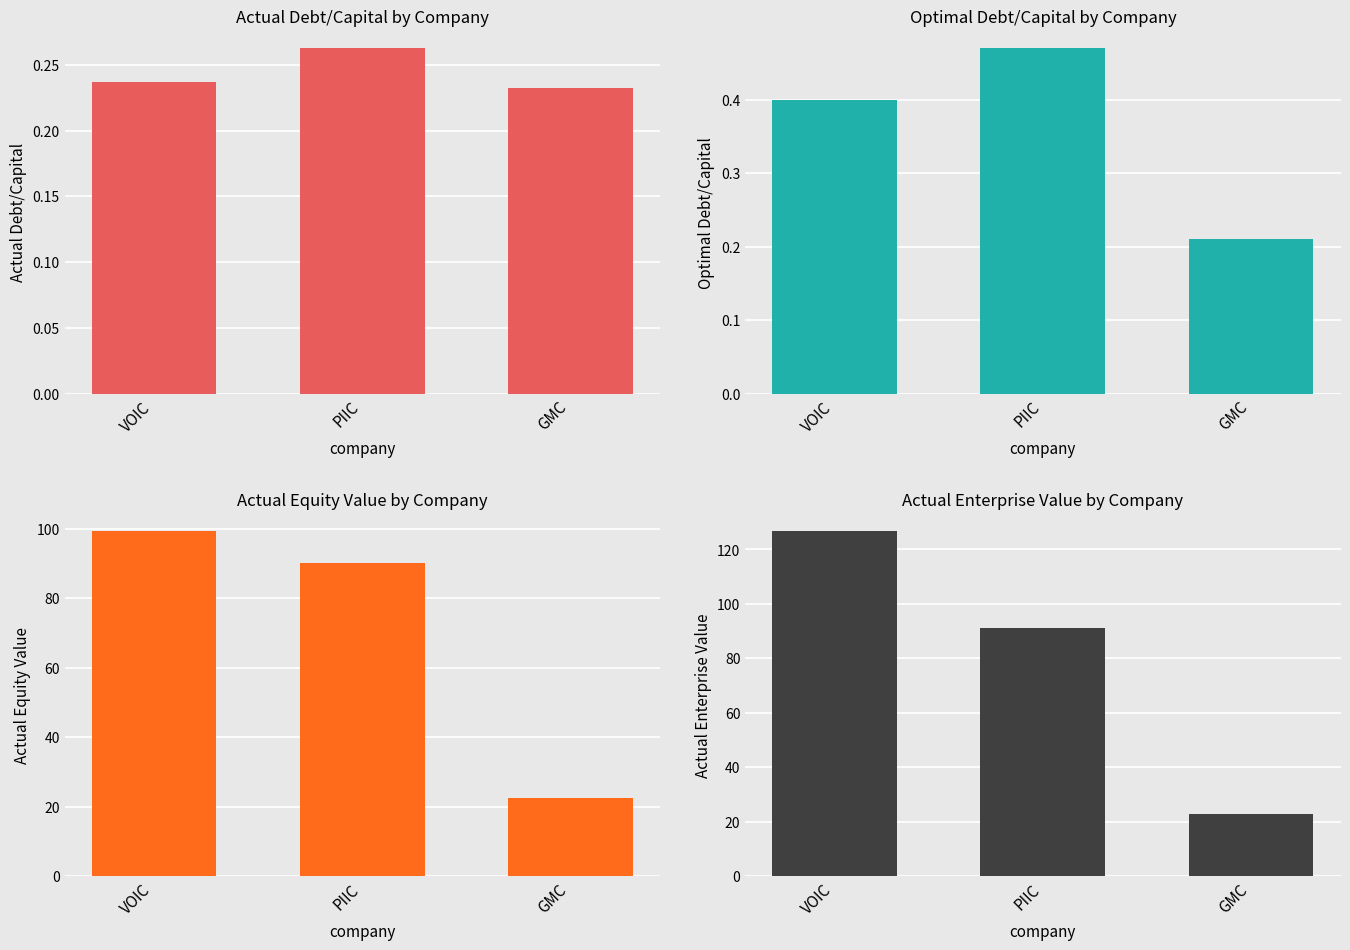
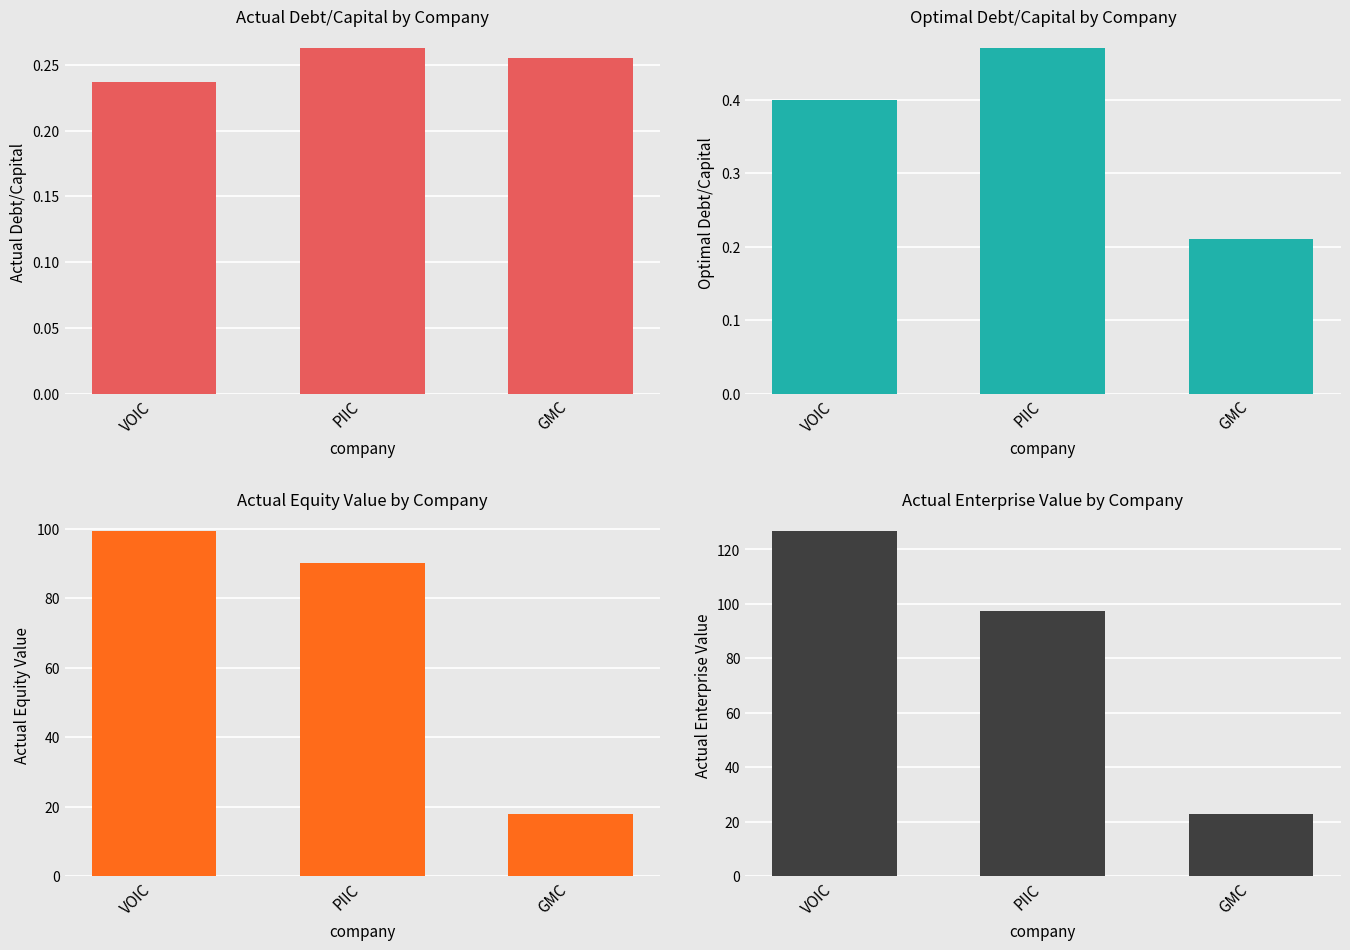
  {
    "Actual Debt/Capital by Company": {
      "VOIC": 0.237,
      "PIIC": 0.263,
-     "GMC": 0.232
+     "GMC": 0.255
    },
    "Optimal Debt/Capital by Company": {
      "VOIC": 0.40,
      "PIIC": 0.47,
      "GMC": 0.21
    },
    "Actual Equity Value by Company": {
      "VOIC": 99,
      "PIIC": 90,
-     "GMC": 23
+     "GMC": 18
    },
    "Actual Enterprise Value by Company": {
      "VOIC": 127,
-     "PIIC": 91,
+     "PIIC": 98,
      "GMC": 23
    }
  }
